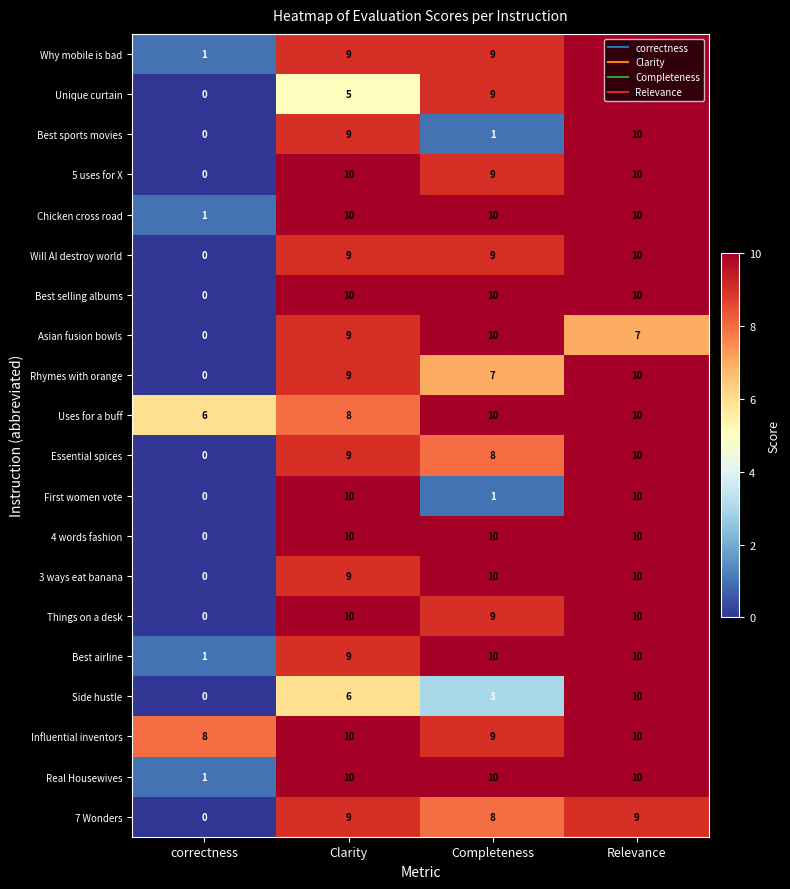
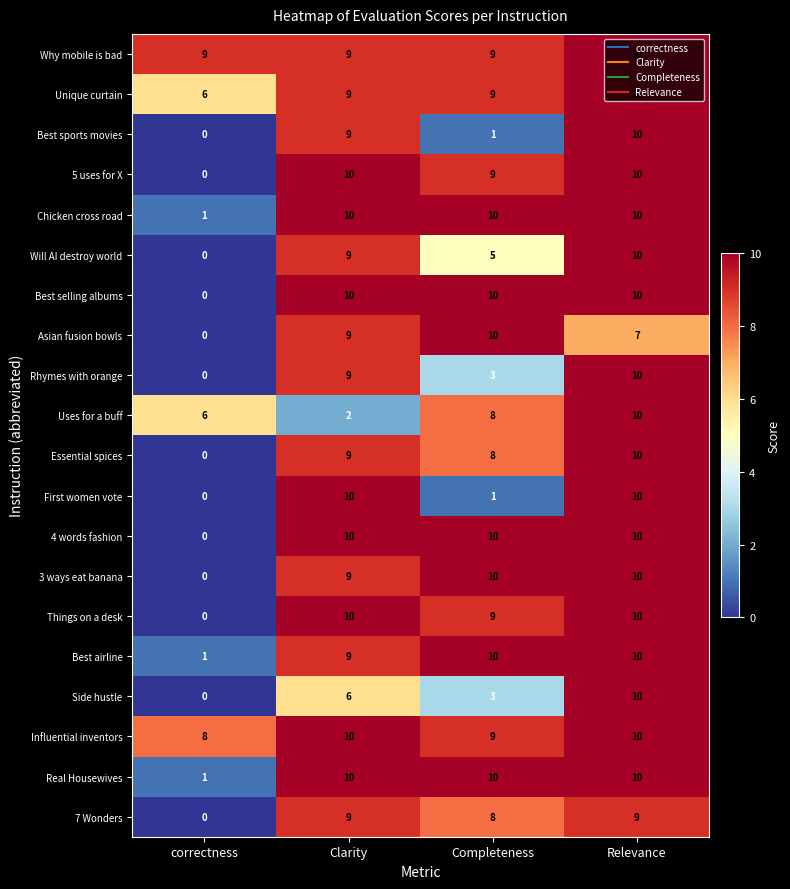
  {
    "Why mobile is bad": {
-     "correctness": 1,
+     "correctness": 9,
      "Clarity": 9,
      "Completeness": 9
    },
    "Unique curtain": {
-     "correctness": 0,
-     "Clarity": 5,
+     "correctness": 6,
+     "Clarity": 9,
      "Completeness": 9
    },
    "Best sports movies": {
      "correctness": 0,
      "Clarity": 9,
      "Completeness": 1,
      "Relevance": 10
    },
    "5 uses for X": {
      "correctness": 0,
      "Clarity": 10,
      "Completeness": 9,
      "Relevance": 10
    },
    "Chicken cross road": {
      "correctness": 1,
      "Clarity": 10,
      "Completeness": 10,
      "Relevance": 10
    },
    "Will AI destroy world": {
      "correctness": 0,
      "Clarity": 9,
-     "Completeness": 9,
+     "Completeness": 5,
      "Relevance": 10
    },
    "Best selling albums": {
      "correctness": 0,
      "Clarity": 10,
      "Completeness": 10,
      "Relevance": 10
    },
    "Asian fusion bowls": {
      "correctness": 0,
      "Clarity": 9,
      "Completeness": 10,
      "Relevance": 7
    },
    "Rhymes with orange": {
      "correctness": 0,
      "Clarity": 9,
-     "Completeness": 7,
+     "Completeness": 3,
      "Relevance": 10
    },
    "Uses for a buff": {
      "correctness": 6,
-     "Clarity": 8,
-     "Completeness": 10,
+     "Clarity": 2,
+     "Completeness": 8,
      "Relevance": 10
    },
    "Essential spices": {
      "correctness": 0,
      "Clarity": 9,
      "Completeness": 8,
      "Relevance": 10
    },
    "First women vote": {
      "correctness": 0,
      "Clarity": 10,
      "Completeness": 1,
      "Relevance": 10
    },
    "4 words fashion": {
      "correctness": 0,
      "Clarity": 10,
      "Completeness": 10,
      "Relevance": 10
    },
    "3 ways eat banana": {
      "correctness": 0,
      "Clarity": 9,
      "Completeness": 10,
      "Relevance": 10
    },
    "Things on a desk": {
      "correctness": 0,
      "Clarity": 10,
      "Completeness": 9,
      "Relevance": 10
    },
    "Best airline": {
      "correctness": 1,
      "Clarity": 9,
      "Completeness": 10,
      "Relevance": 10
    },
    "Side hustle": {
      "correctness": 0,
      "Clarity": 6,
      "Completeness": 3,
      "Relevance": 10
    },
    "Influential inventors": {
      "correctness": 8,
      "Clarity": 10,
      "Completeness": 9,
      "Relevance": 10
    },
    "Real Housewives": {
      "correctness": 1,
      "Clarity": 10,
      "Completeness": 10,
      "Relevance": 10
    },
    "7 Wonders": {
      "correctness": 0,
      "Clarity": 9,
      "Completeness": 8,
      "Relevance": 9
    }
  }
